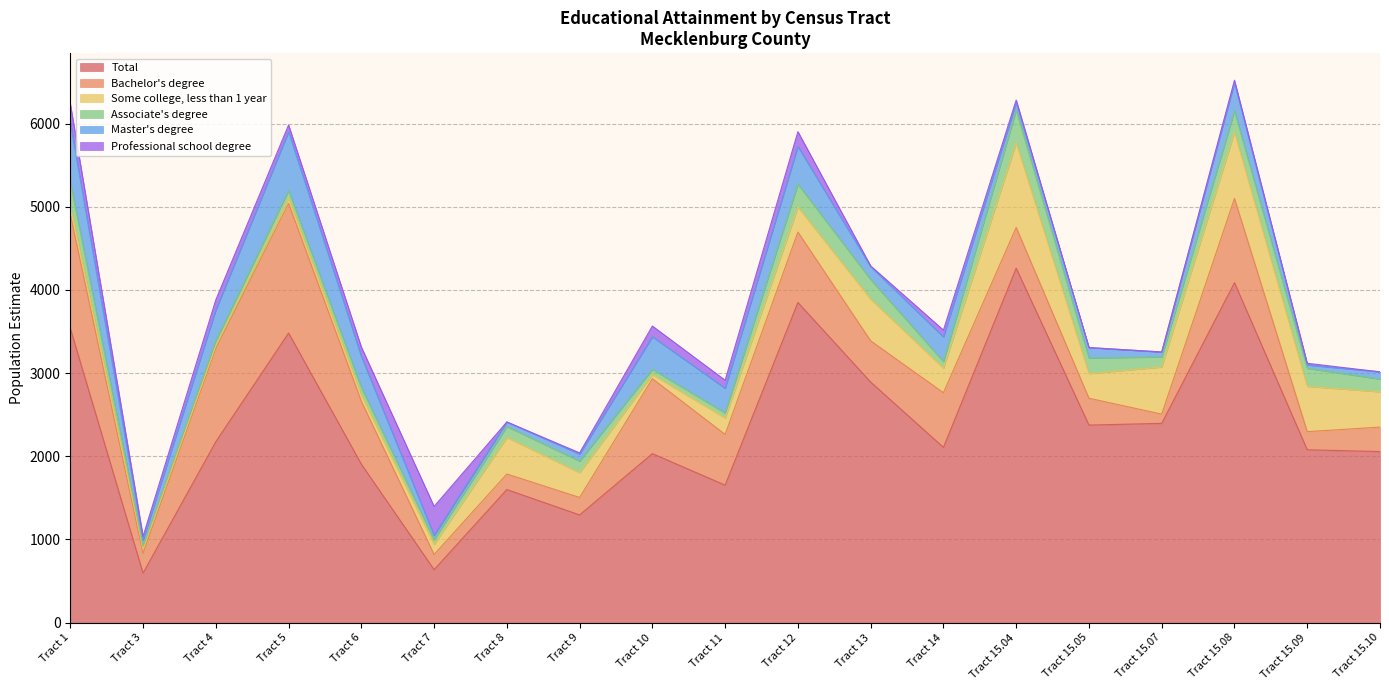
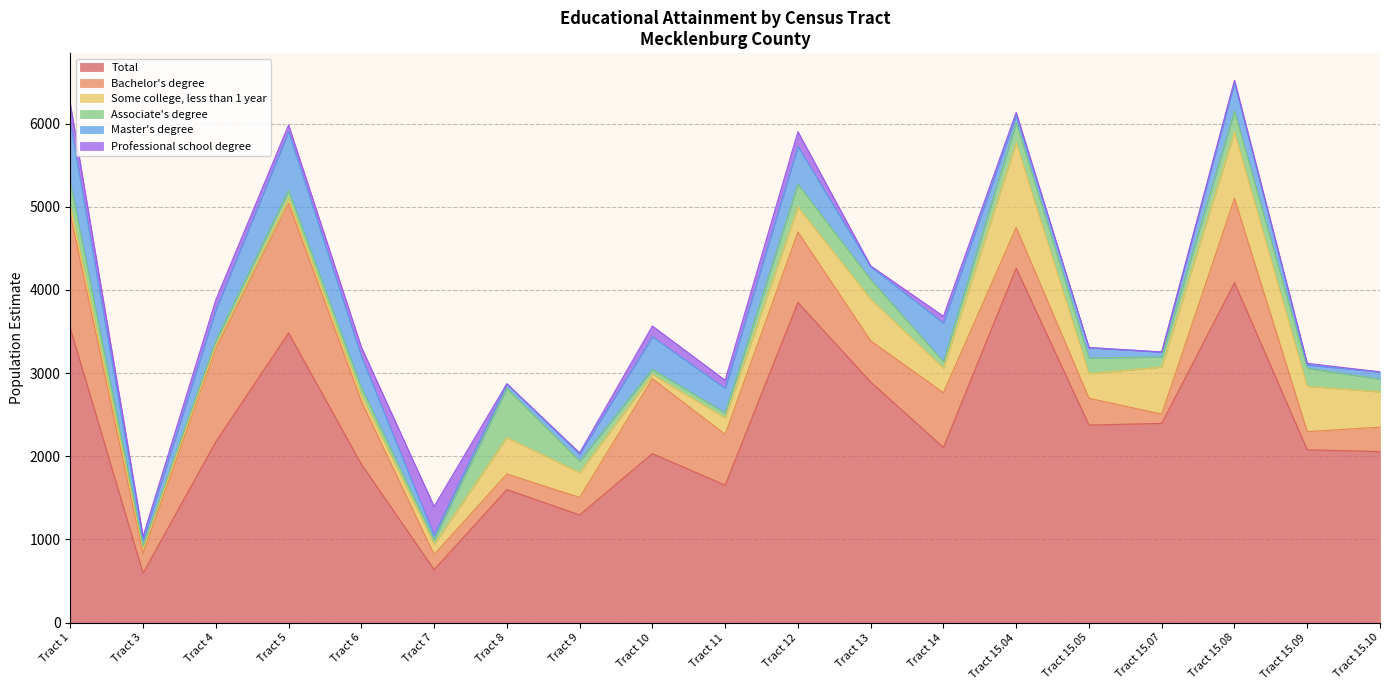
  {
    "Some college, less than 1 year": {
      "Tract 1": 100,
      "Tract 3": 100,
      "Tract 4": 0,
      "Tract 5": 100,
      "Tract 6": 100,
      "Tract 7": 100,
      "Tract 8": 400,
      "Tract 9": 300,
      "Tract 10": 0,
      "Tract 11": 200,
      "Tract 12": 300,
      "Tract 13": 500,
      "Tract 14": 300,
      "Tract 15.04": 1000,
      "Tract 15.05": 300,
      "Tract 15.07": 600,
      "Tract 15.08": 800,
      "Tract 15.09": 500,
      "Tract 15.10": 400
    },
    "Associate's degree": {
      "Tract 1": 300,
      "Tract 3": 0,
      "Tract 4": 100,
      "Tract 5": 100,
      "Tract 6": 100,
      "Tract 7": 100,
-     "Tract 8": 100,
+     "Tract 8": 600,
      "Tract 9": 100,
      "Tract 10": 100,
      "Tract 11": 100,
      "Tract 12": 300,
      "Tract 13": 200,
      "Tract 14": 100,
-     "Tract 15.04": 400,
+     "Tract 15.04": 200,
      "Tract 15.05": 200,
      "Tract 15.07": 100,
      "Tract 15.08": 300,
      "Tract 15.09": 200,
      "Tract 15.10": 200
    },
    "Master's degree": {
      "Tract 1": 700,
      "Tract 3": 100,
      "Tract 4": 400,
      "Tract 5": 700,
      "Tract 6": 400,
      "Tract 7": 100,
      "Tract 10": 400,
      "Tract 11": 300,
      "Tract 12": 500,
-     "Tract 14": 300,
+     "Tract 14": 500,
      "Tract 15.04": 100
    },
    "Professional school degree": {
      "Tract 1": 200,
      "Tract 3": 0,
      "Tract 4": 100,
      "Tract 5": 100,
      "Tract 6": 100,
      "Tract 7": 300,
      "Tract 10": 100,
      "Tract 11": 100,
      "Tract 12": 200,
      "Tract 14": 100,
      "Tract 15.04": 0
    }
  }
